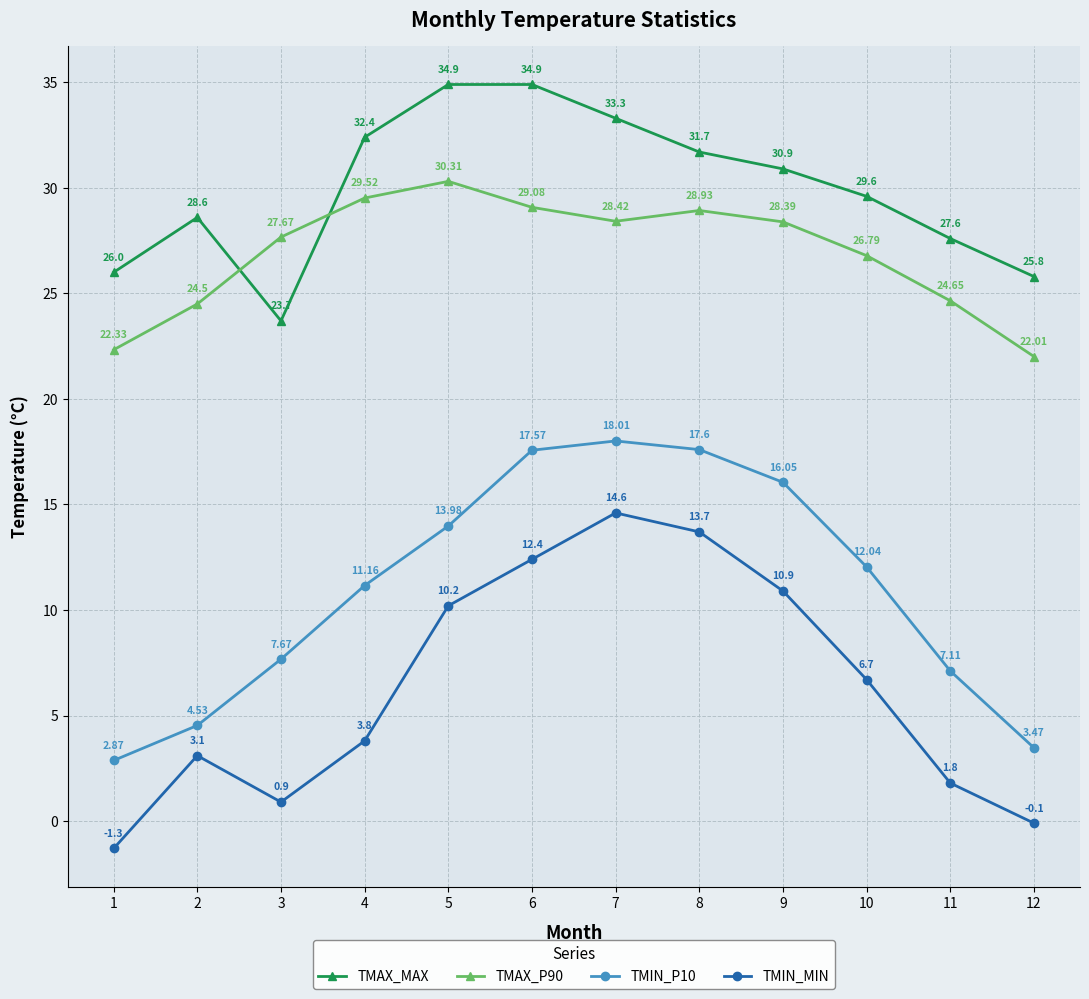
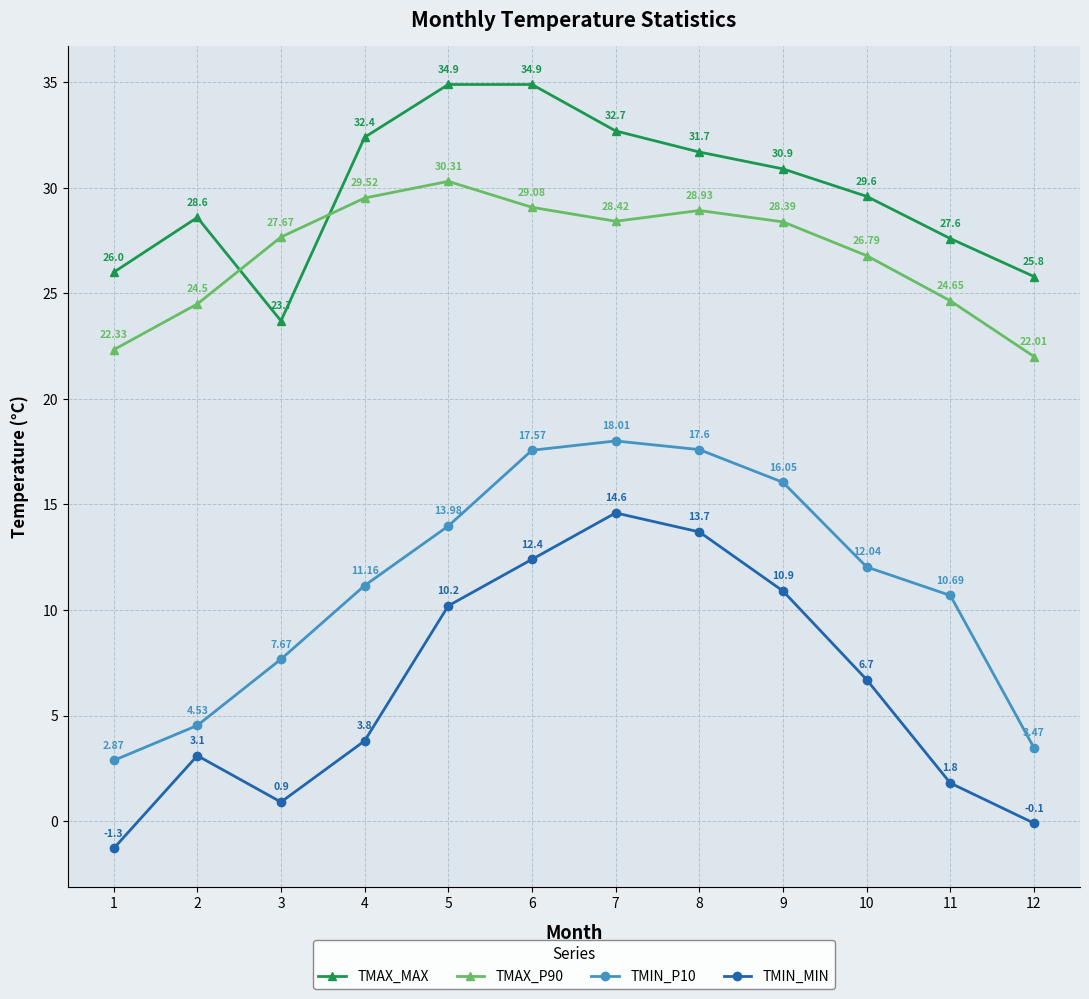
  {
    "TMAX_MAX": {
      "1": 26.0,
      "2": 28.6,
      "3": 23.7,
      "4": 32.4,
      "5": 34.9,
      "6": 34.9,
-     "7": 33.3,
+     "7": 32.7,
      "8": 31.7,
      "9": 30.9,
      "10": 29.6,
      "11": 27.6,
      "12": 25.8
    },
    "TMAX_P90": {
      "1": 22.33,
      "2": 24.5,
      "3": 27.67,
      "4": 29.52,
      "5": 30.31,
      "6": 29.08,
      "7": 28.42,
      "8": 28.93,
      "9": 28.39,
      "10": 26.79,
      "11": 24.65,
      "12": 22.01
    },
    "TMIN_P10": {
      "1": 2.87,
      "2": 4.53,
      "3": 7.67,
      "4": 11.16,
      "5": 13.98,
      "6": 17.57,
      "7": 18.01,
      "8": 17.6,
      "9": 16.05,
      "10": 12.04,
-     "11": 7.11,
+     "11": 10.69,
      "12": 3.47
    },
    "TMIN_MIN": {
      "1": -1.3,
      "2": 3.1,
      "3": 0.9,
      "4": 3.8,
      "5": 10.2,
      "6": 12.4,
      "7": 14.6,
      "8": 13.7,
      "9": 10.9,
      "10": 6.7,
      "11": 1.8,
      "12": -0.1
    }
  }
